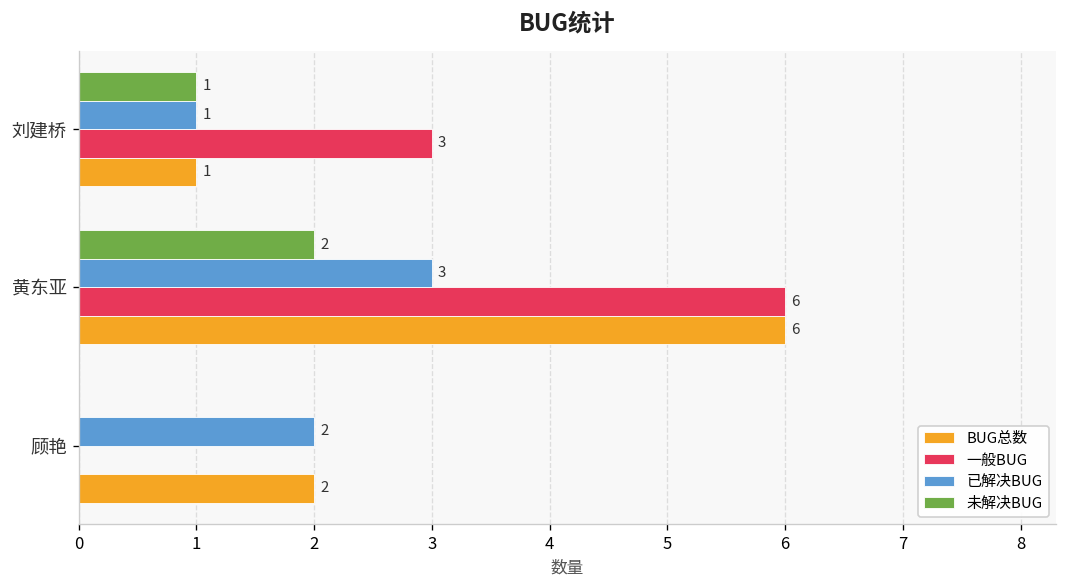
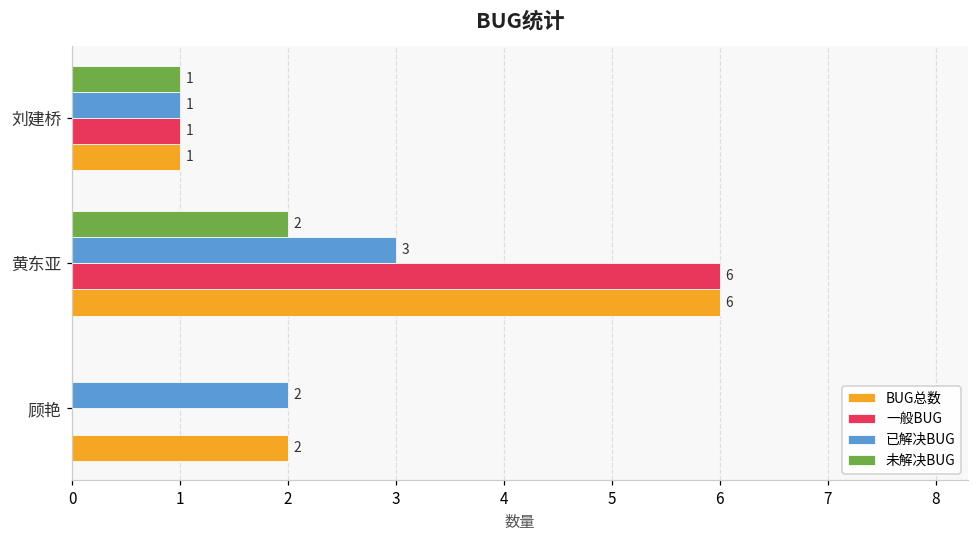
  {
    "BUG总数": {
      "刘建桥": 1,
      "黄东亚": 6,
      "顾艳": 2
    },
    "一般BUG": {
-     "刘建桥": 3,
+     "刘建桥": 1,
      "黄东亚": 6
    },
    "已解决BUG": {
      "刘建桥": 1,
      "黄东亚": 3,
      "顾艳": 2
    },
    "未解决BUG": {
      "刘建桥": 1,
      "黄东亚": 2
    }
  }
